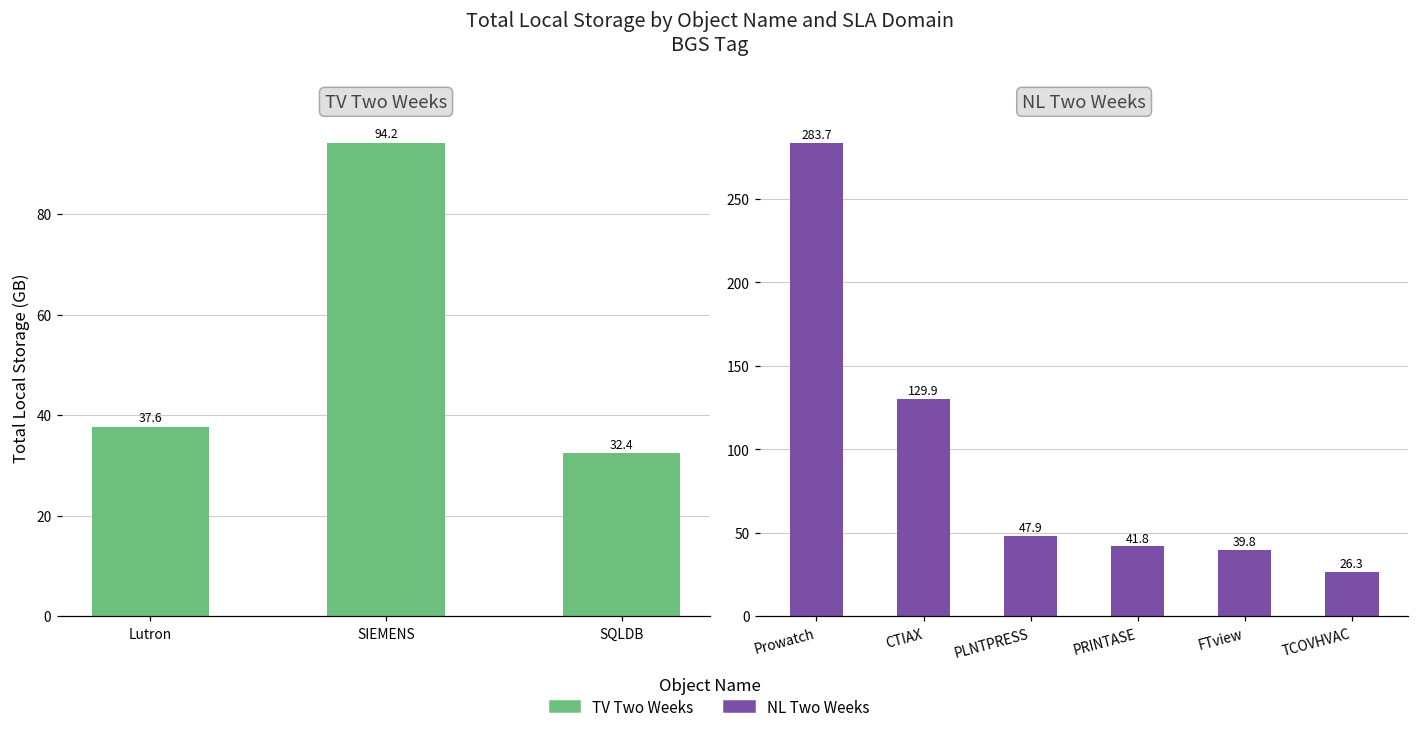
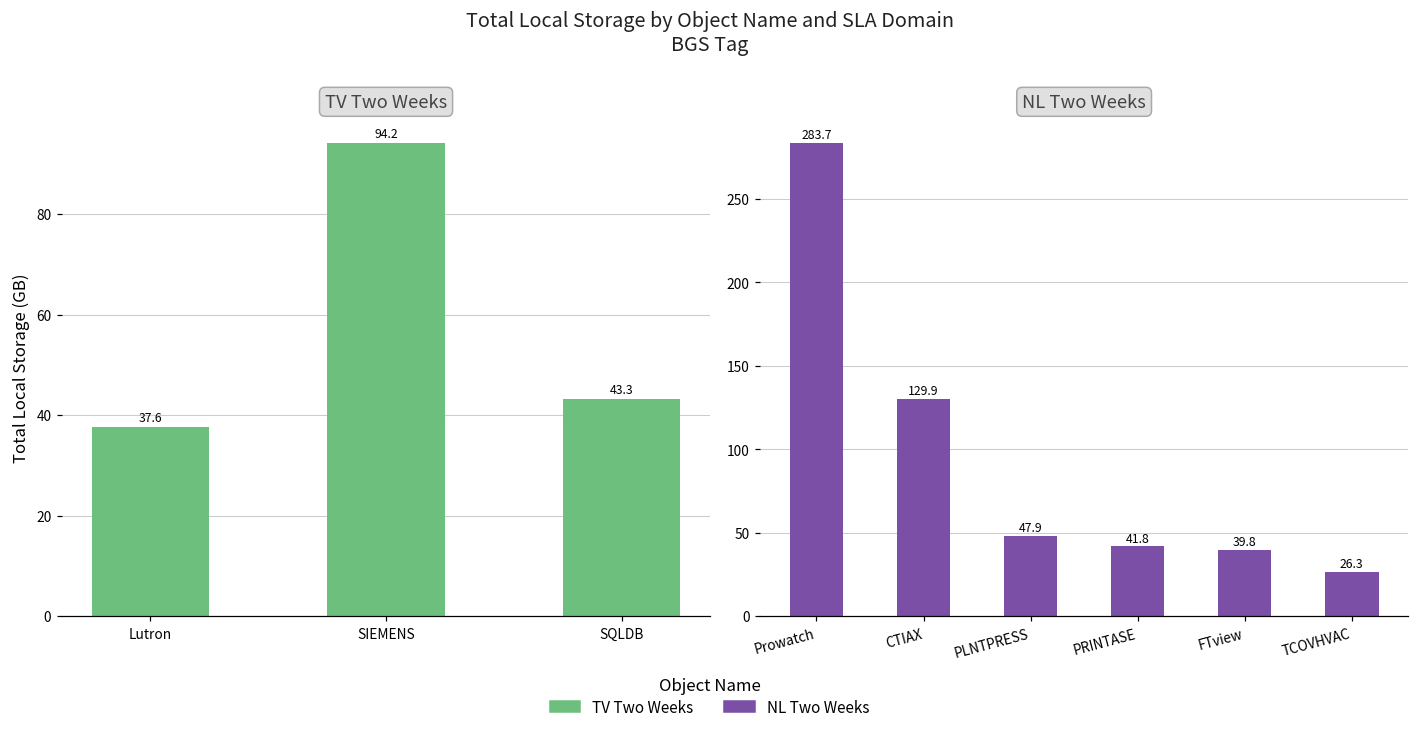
  {
    "TV Two Weeks": {
      "Lutron": 37.6,
      "SIEMENS": 94.2,
-     "SQLDB": 32.4
+     "SQLDB": 43.3
    },
    "NL Two Weeks": {
      "Prowatch": 283.7,
      "CTIAX": 129.9,
      "PLNTPRESS": 47.9,
      "PRINTASE": 41.8,
      "FTview": 39.8,
      "TCOVHVAC": 26.3
    }
  }
